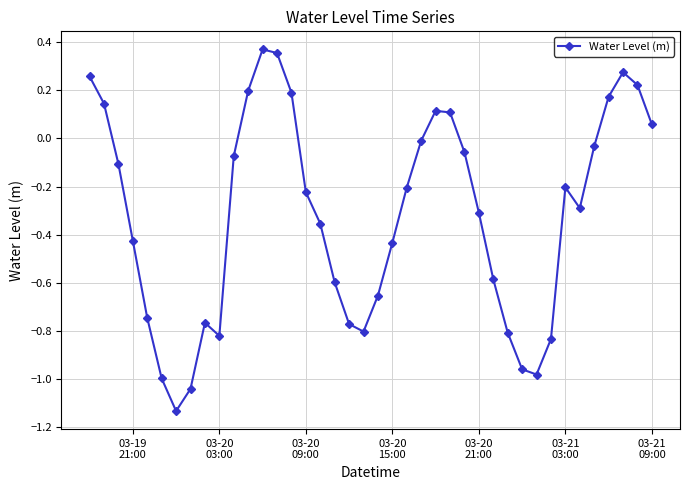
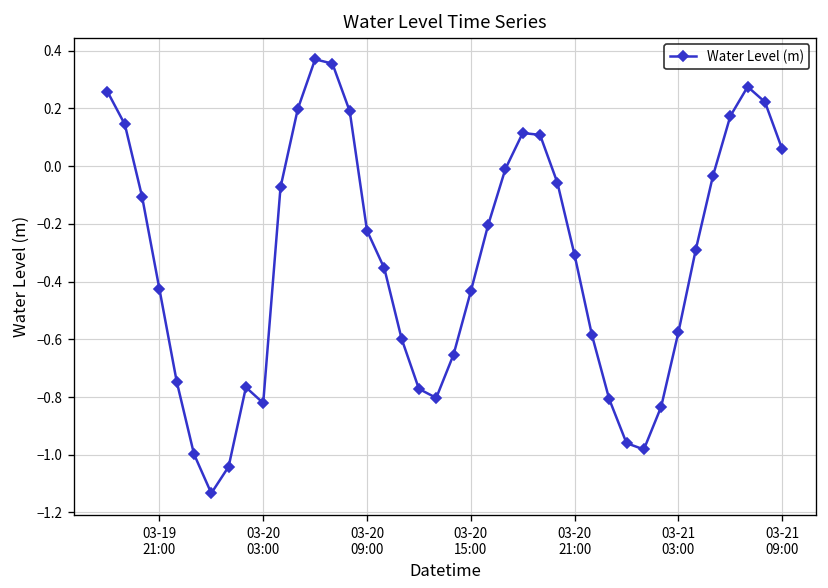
  {
    "03-19 21:00": -0.43,
    "03-20 03:00": -0.82,
    "03-20 09:00": -0.22,
    "03-20 15:00": -0.43,
    "03-20 21:00": -0.31,
-   "03-21 03:00": -0.20,
+   "03-21 03:00": -0.57,
    "03-21 09:00": 0.06
  }
